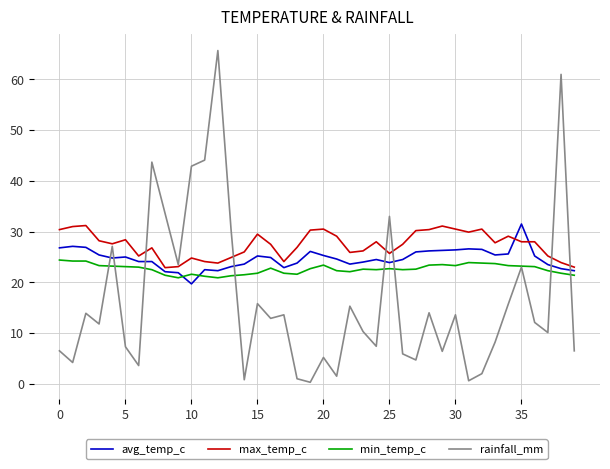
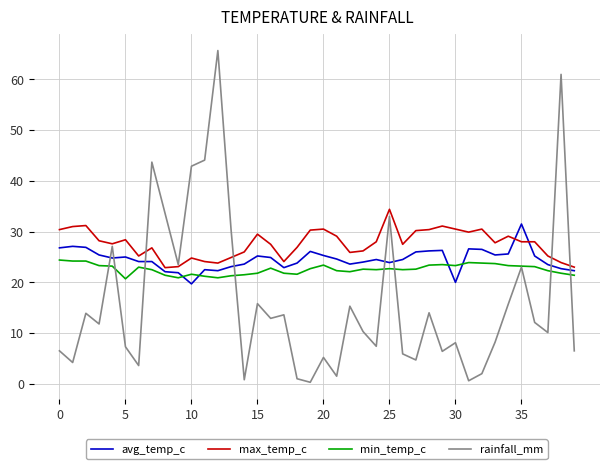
  {
    "avg_temp_c": {
      "0": 27,
      "5": 25,
      "10": 20,
      "15": 25,
      "20": 25,
      "25": 24,
-     "30": 26,
+     "30": 20,
      "35": 32
    },
    "max_temp_c": {
      "0": 30,
      "5": 28,
      "10": 25,
      "15": 30,
      "20": 31,
-     "25": 26,
+     "25": 34,
      "30": 31,
      "35": 28
    },
    "min_temp_c": {
      "0": 24,
-     "5": 23,
+     "5": 21,
      "10": 22,
      "15": 22,
      "20": 23,
      "25": 23,
      "30": 23
    },
    "rainfall_mm": {
      "0": 7,
      "5": 7,
      "10": 43,
      "15": 16,
      "20": 5,
      "25": 33,
-     "30": 14
+     "30": 8
    }
  }
